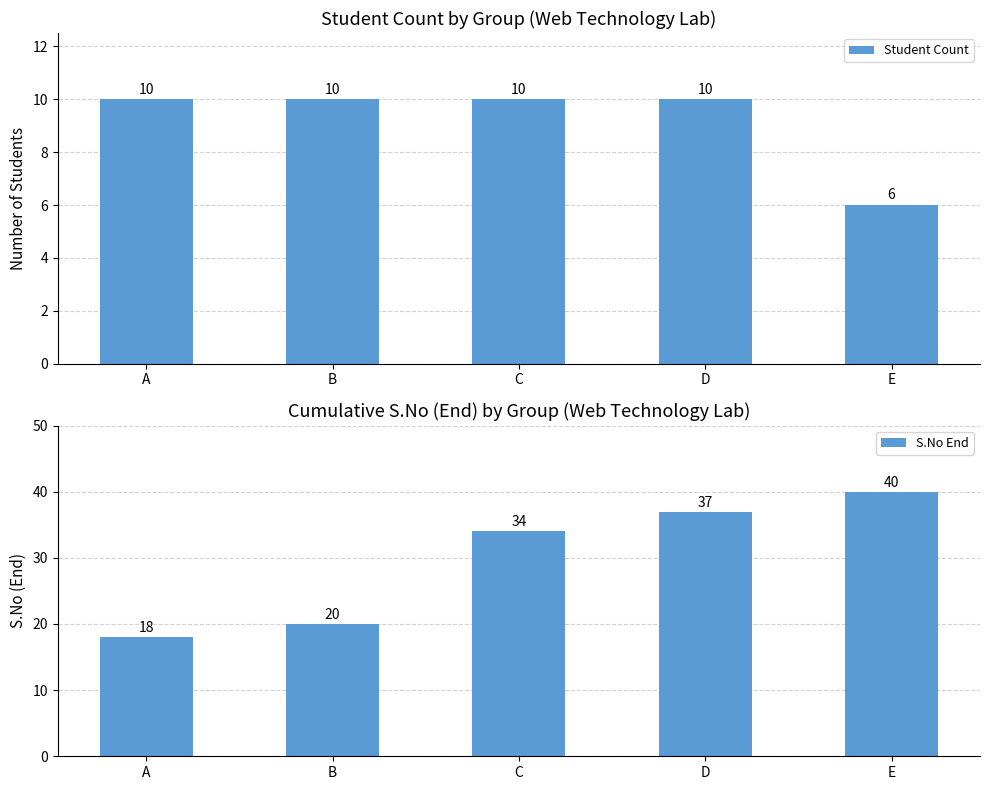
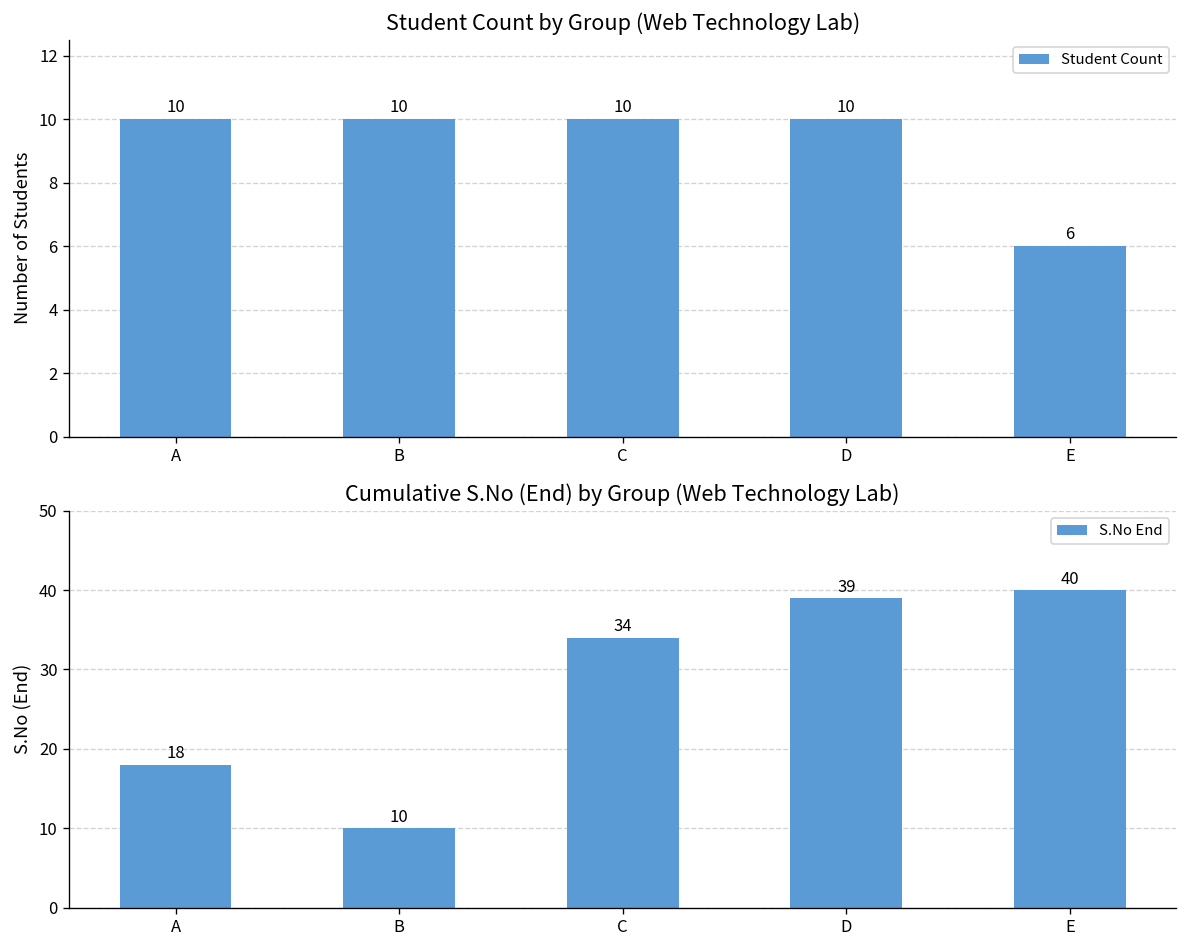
  {
    "Student Count by Group (Web Technology Lab)": {
      "A": 10,
      "B": 10,
      "C": 10,
      "D": 10,
      "E": 6
    },
    "Cumulative S.No (End) by Group (Web Technology Lab)": {
      "A": 18,
-     "B": 20,
+     "B": 10,
      "C": 34,
-     "D": 37,
+     "D": 39,
      "E": 40
    }
  }
